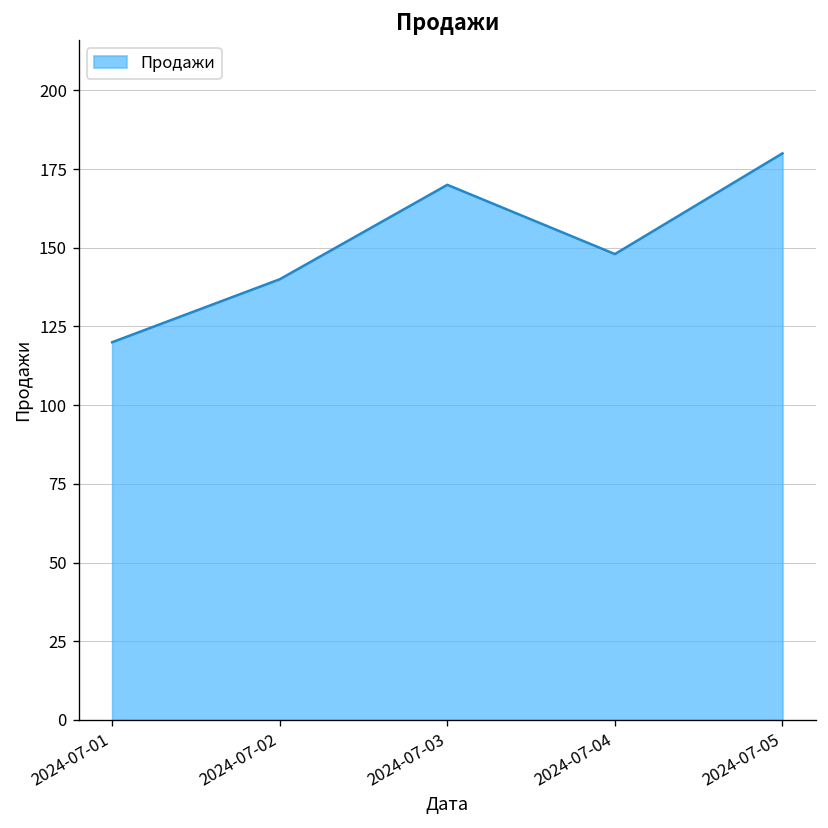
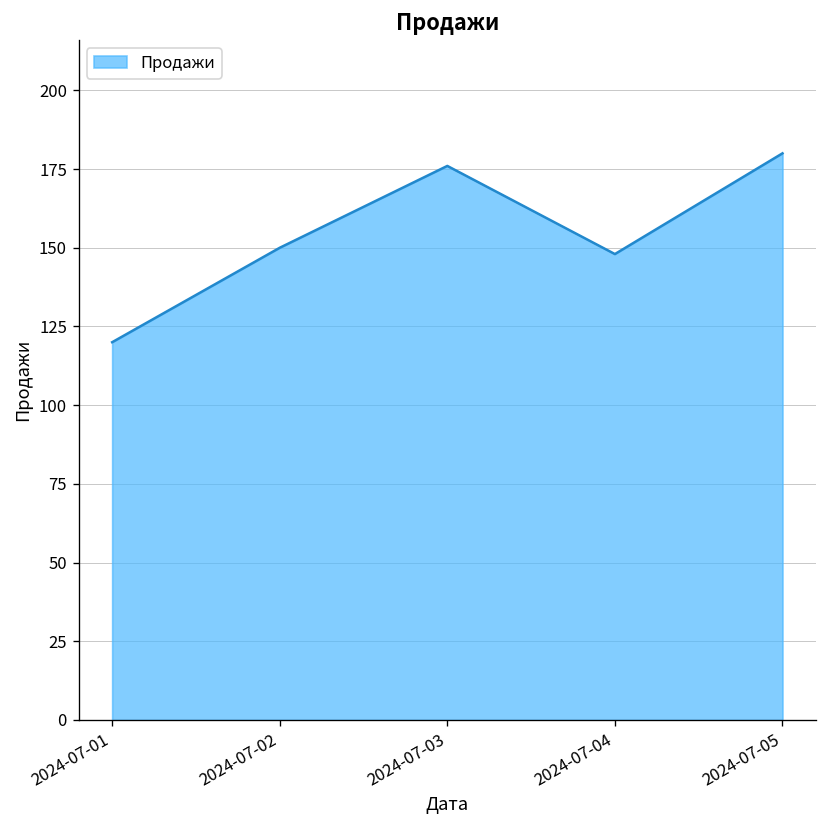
  {
    "2024-07-01": 120,
-   "2024-07-02": 140,
-   "2024-07-03": 170,
+   "2024-07-02": 150,
+   "2024-07-03": 176,
    "2024-07-04": 148,
    "2024-07-05": 180
  }
